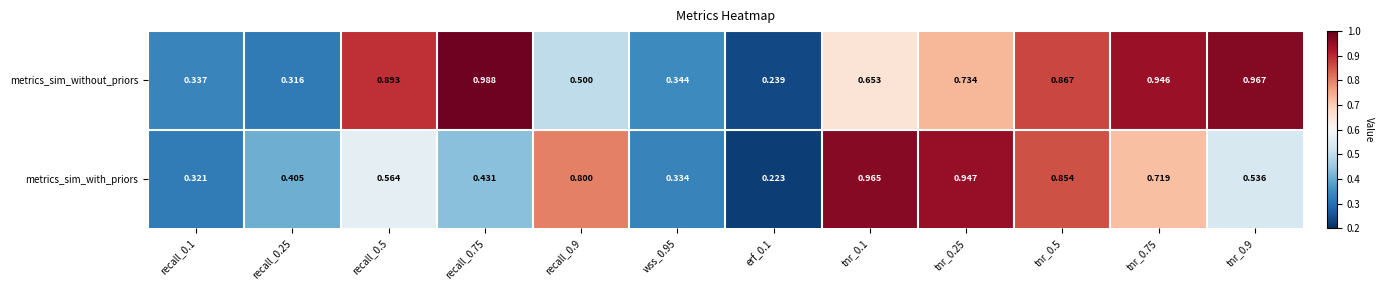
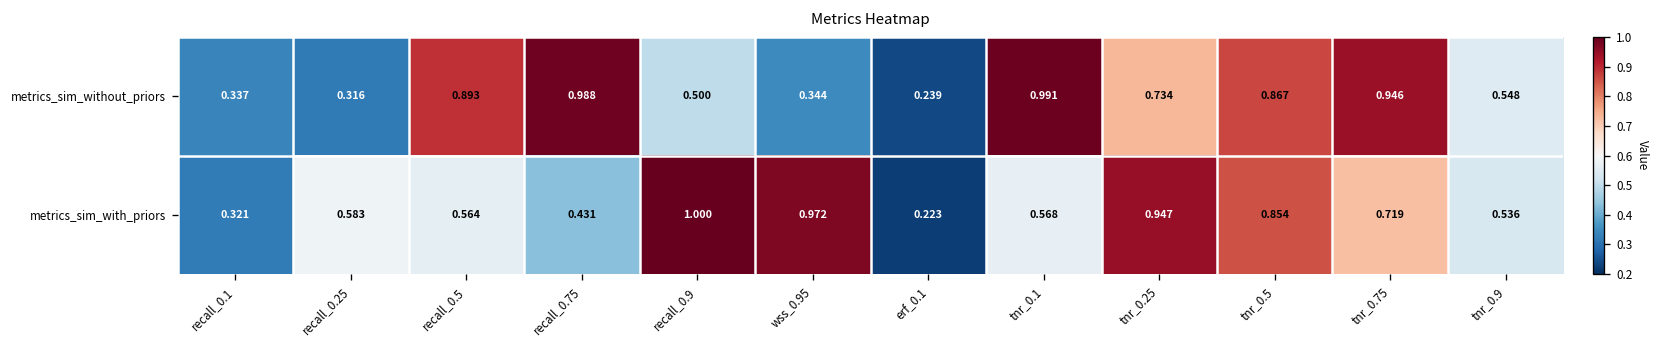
  {
    "metrics_sim_without_priors": {
      "recall_0.1": 0.337,
      "recall_0.25": 0.316,
      "recall_0.5": 0.893,
      "recall_0.75": 0.988,
      "recall_0.9": 0.500,
      "wss_0.95": 0.344,
      "erf_0.1": 0.239,
-     "tnr_0.1": 0.653,
+     "tnr_0.1": 0.991,
      "tnr_0.25": 0.734,
      "tnr_0.5": 0.867,
      "tnr_0.75": 0.946,
-     "tnr_0.9": 0.967
+     "tnr_0.9": 0.548
    },
    "metrics_sim_with_priors": {
      "recall_0.1": 0.321,
-     "recall_0.25": 0.405,
+     "recall_0.25": 0.583,
      "recall_0.5": 0.564,
      "recall_0.75": 0.431,
-     "recall_0.9": 0.800,
-     "wss_0.95": 0.334,
+     "recall_0.9": 1.000,
+     "wss_0.95": 0.972,
      "erf_0.1": 0.223,
-     "tnr_0.1": 0.965,
+     "tnr_0.1": 0.568,
      "tnr_0.25": 0.947,
      "tnr_0.5": 0.854,
      "tnr_0.75": 0.719,
      "tnr_0.9": 0.536
    }
  }
